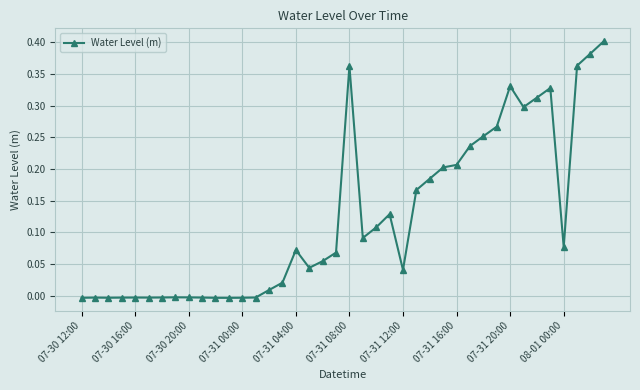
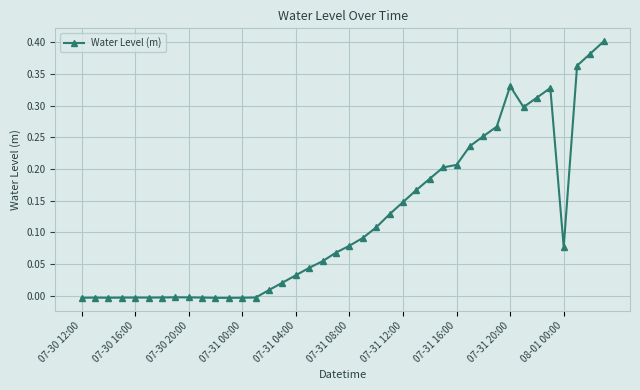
  {
    "07-30 12:00": 0.00,
    "07-30 16:00": 0.00,
    "07-30 20:00": 0.00,
    "07-31 00:00": 0.00,
-   "07-31 04:00": 0.07,
-   "07-31 08:00": 0.36,
-   "07-31 12:00": 0.04,
+   "07-31 04:00": 0.03,
+   "07-31 08:00": 0.08,
+   "07-31 12:00": 0.15,
    "07-31 16:00": 0.21,
    "07-31 20:00": 0.33,
    "08-01 00:00": 0.08
  }
